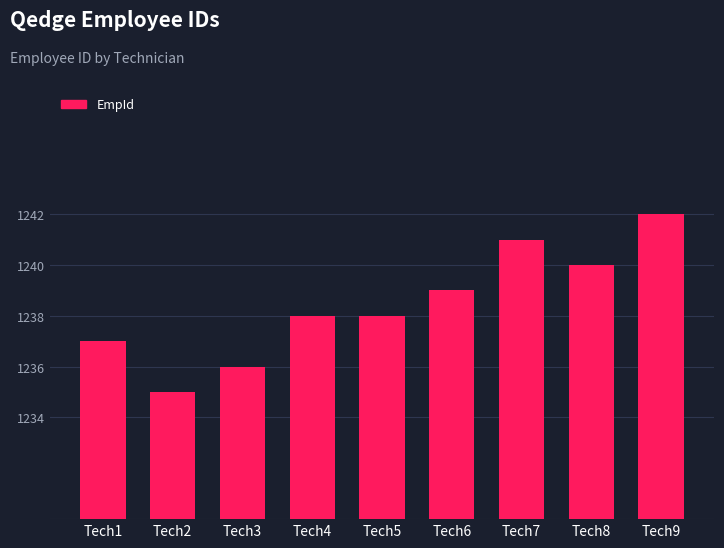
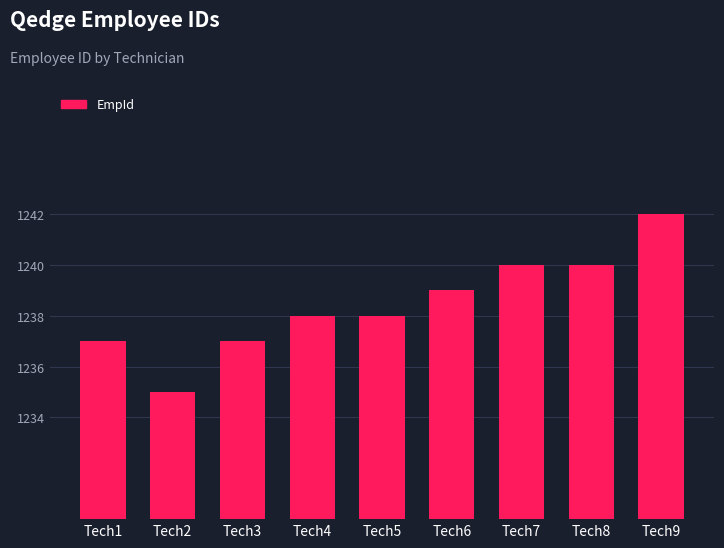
  {
    "Tech1": 1237,
    "Tech2": 1235,
-   "Tech3": 1236,
+   "Tech3": 1237,
    "Tech4": 1238,
    "Tech5": 1238,
    "Tech6": 1239,
-   "Tech7": 1241,
+   "Tech7": 1240,
    "Tech8": 1240,
    "Tech9": 1242
  }
